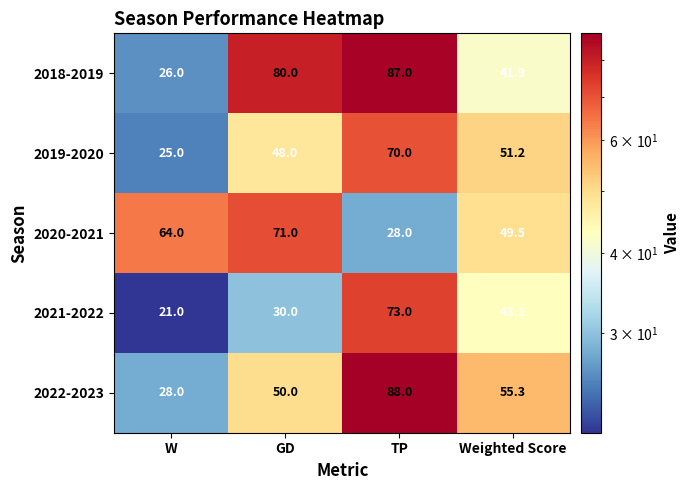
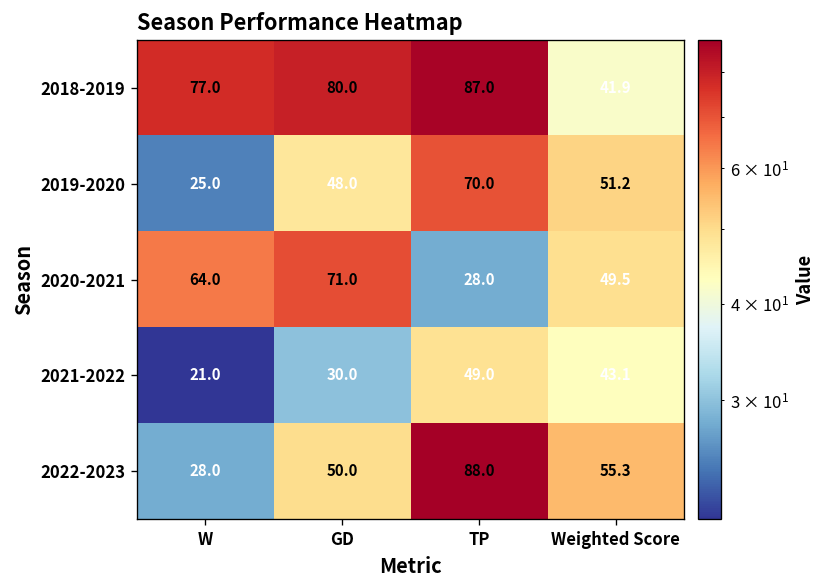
  {
    "2018-2019": {
-     "W": 26.0,
+     "W": 77.0,
      "GD": 80.0,
      "TP": 87.0,
      "Weighted Score": 41.9
    },
    "2019-2020": {
      "W": 25.0,
      "GD": 48.0,
      "TP": 70.0,
      "Weighted Score": 51.2
    },
    "2020-2021": {
      "W": 64.0,
      "GD": 71.0,
      "TP": 28.0,
      "Weighted Score": 49.5
    },
    "2021-2022": {
      "W": 21.0,
      "GD": 30.0,
-     "TP": 73.0,
+     "TP": 49.0,
      "Weighted Score": 43.1
    },
    "2022-2023": {
      "W": 28.0,
      "GD": 50.0,
      "TP": 88.0,
      "Weighted Score": 55.3
    }
  }
